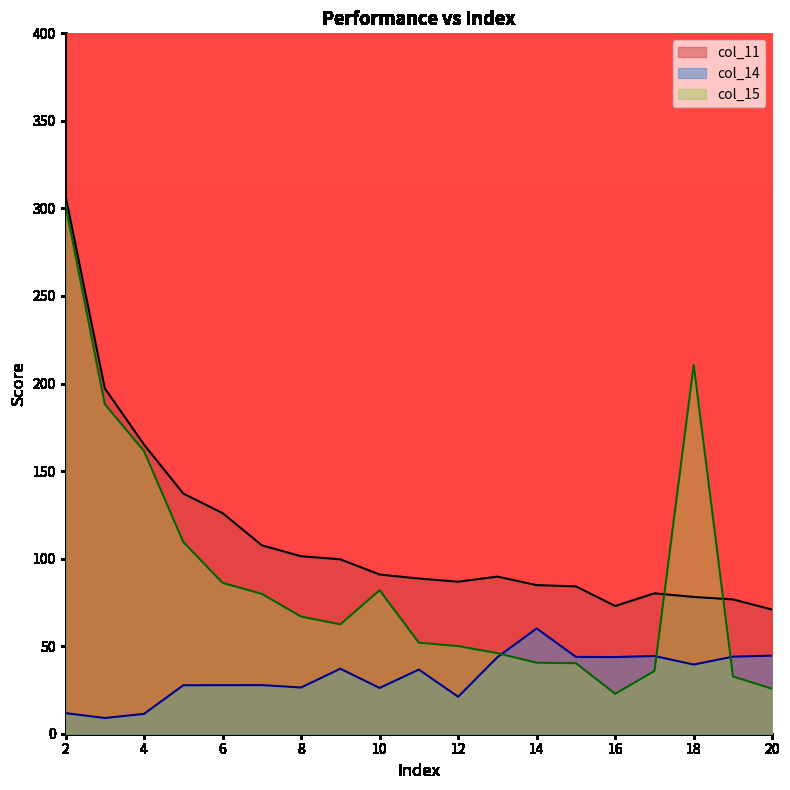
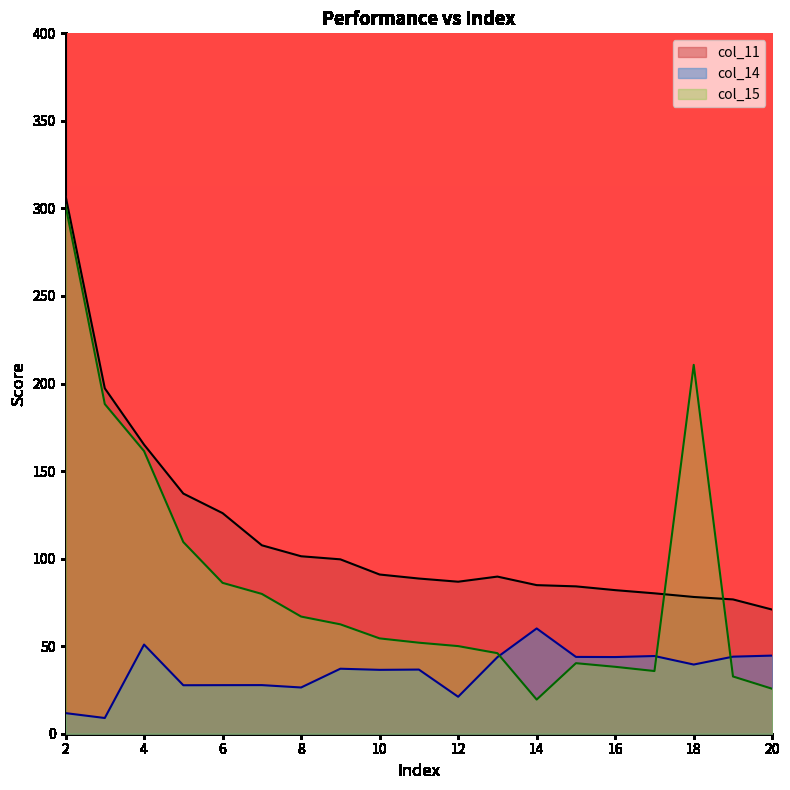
  {
    "col_11": {
      "2": 307,
      "4": 165,
      "6": 126,
      "8": 101,
      "10": 91,
      "12": 87,
      "14": 85,
-     "16": 73,
+     "16": 82,
      "18": 78,
      "20": 71
    },
    "col_14": {
      "2": 12,
-     "4": 11,
+     "4": 51,
      "6": 28,
      "8": 26,
-     "10": 26,
+     "10": 36,
      "12": 21,
      "14": 60,
      "16": 44,
      "18": 40,
      "20": 45
    },
    "col_15": {
      "2": 302,
      "4": 161,
      "6": 86,
      "8": 67,
-     "10": 82,
+     "10": 54,
      "12": 50,
-     "14": 41,
-     "16": 23,
+     "14": 20,
+     "16": 38,
      "18": 211,
      "20": 26
    }
  }
